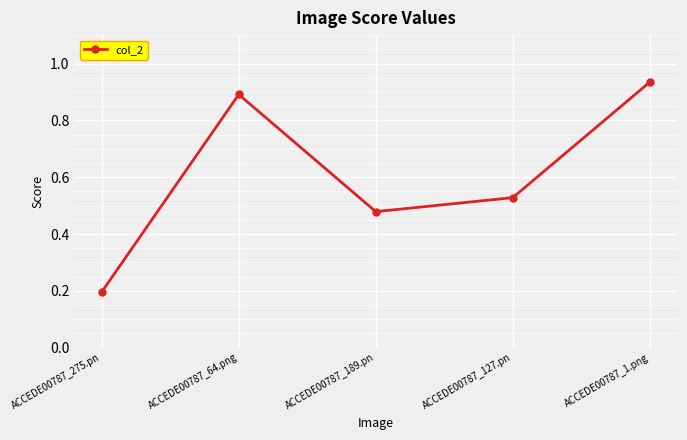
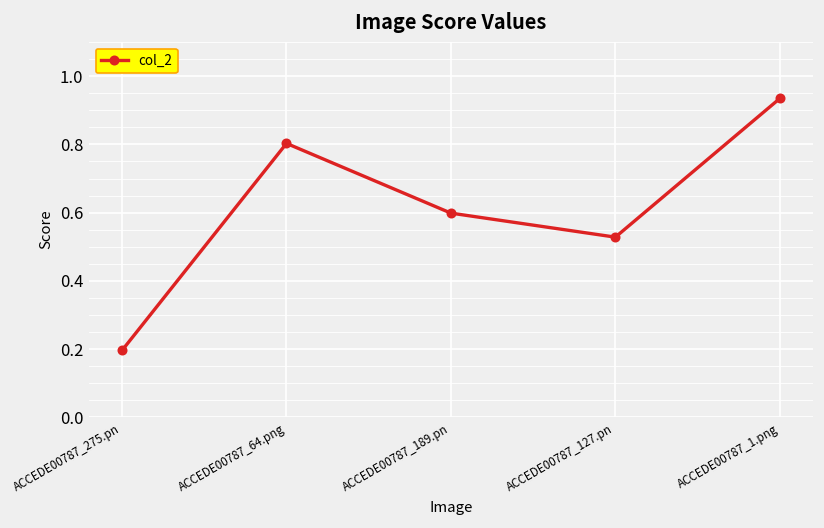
  {
    "ACCEDE00787_275.pn": 0.20,
-   "ACCEDE00787_64.png": 0.89,
-   "ACCEDE00787_189.pn": 0.48,
+   "ACCEDE00787_64.png": 0.80,
+   "ACCEDE00787_189.pn": 0.60,
    "ACCEDE00787_127.pn": 0.53,
    "ACCEDE00787_1.png": 0.93
  }
